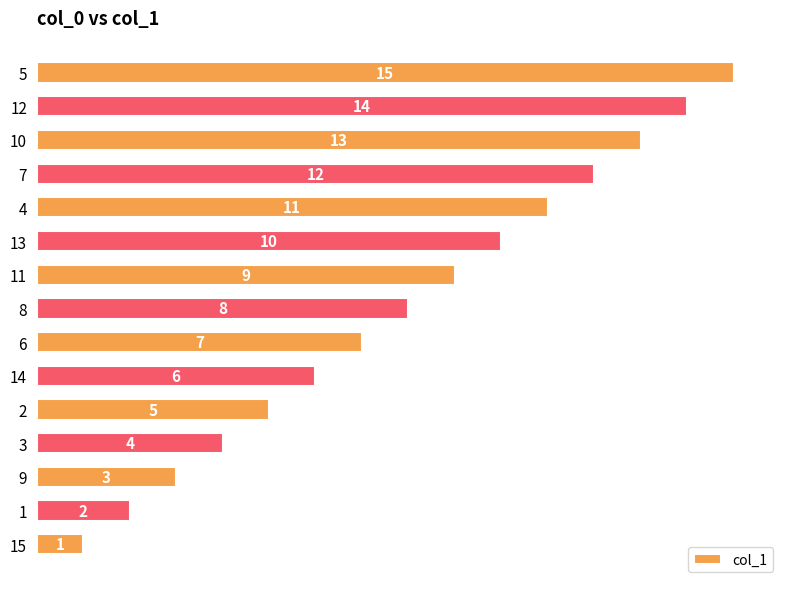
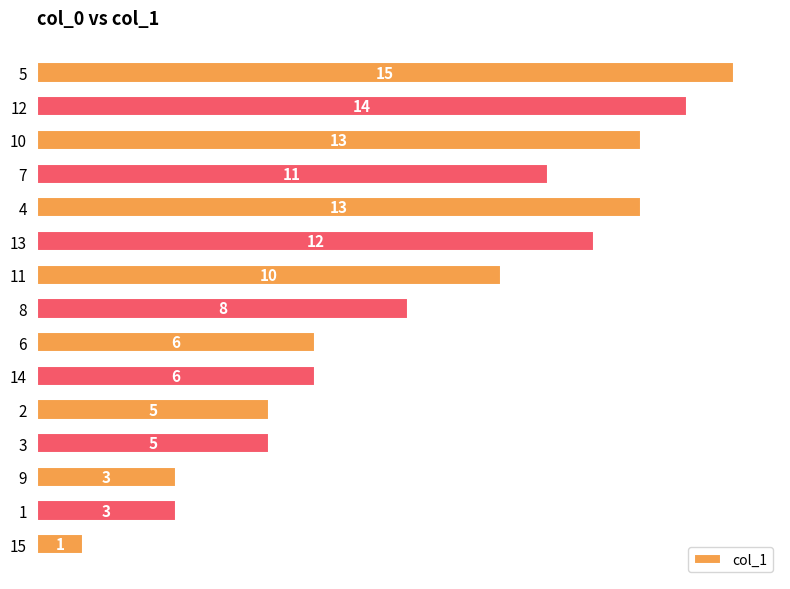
  {
    "5": 15,
    "12": 14,
    "10": 13,
-   "7": 12,
-   "4": 11,
-   "13": 10,
-   "11": 9,
+   "7": 11,
+   "4": 13,
+   "13": 12,
+   "11": 10,
    "8": 8,
-   "6": 7,
+   "6": 6,
    "14": 6,
    "2": 5,
-   "3": 4,
+   "3": 5,
    "9": 3,
-   "1": 2,
+   "1": 3,
    "15": 1
  }
